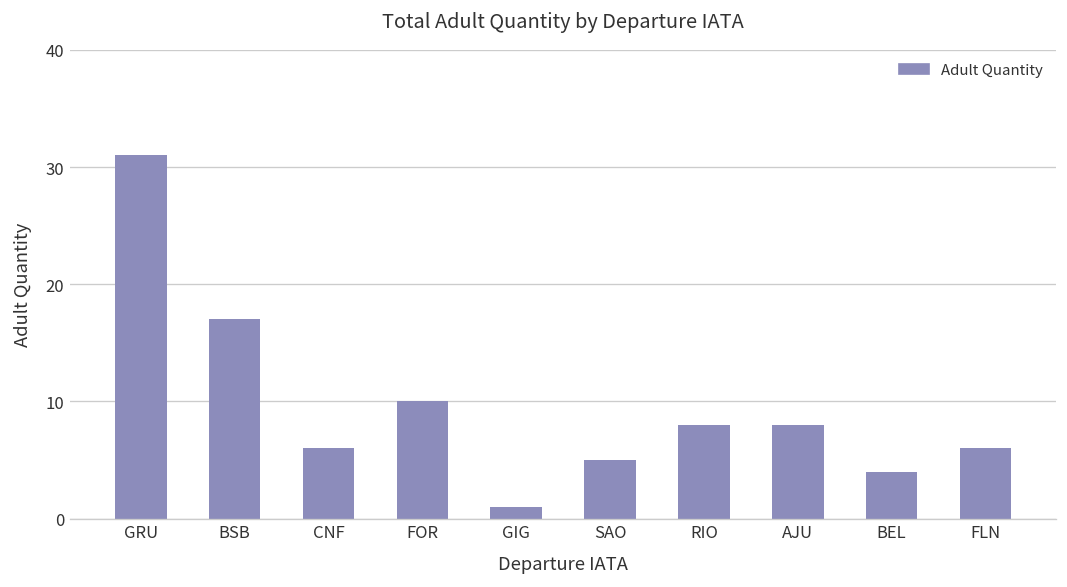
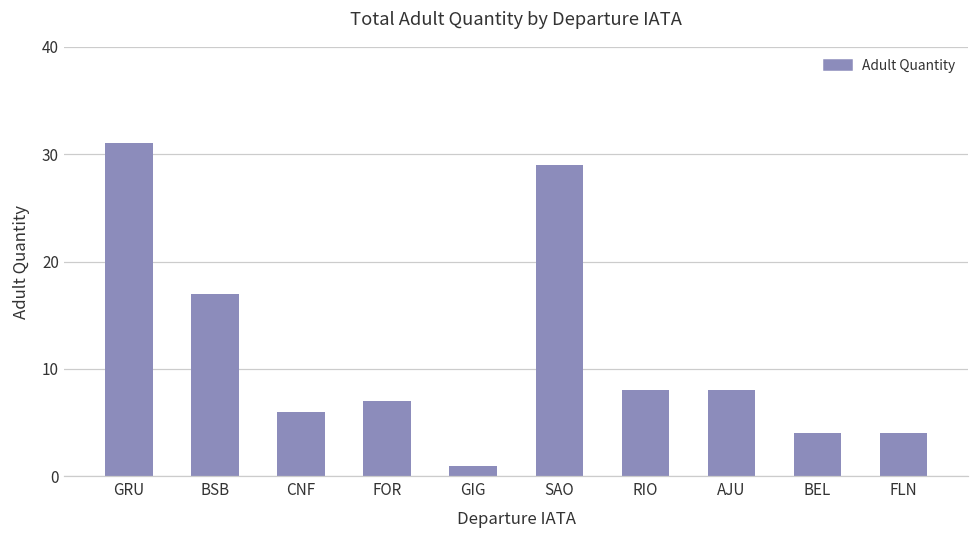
  {
    "GRU": 31,
    "BSB": 17,
    "CNF": 6,
-   "FOR": 10,
+   "FOR": 7,
    "GIG": 1,
-   "SAO": 5,
+   "SAO": 29,
    "RIO": 8,
    "AJU": 8,
    "BEL": 4,
-   "FLN": 6
+   "FLN": 4
  }
